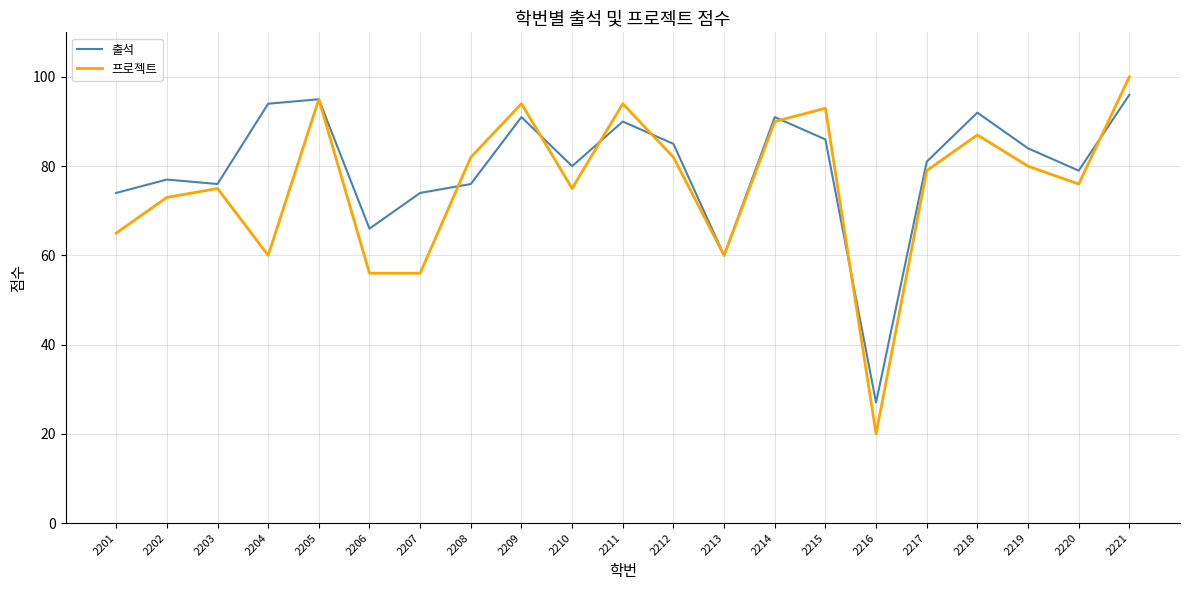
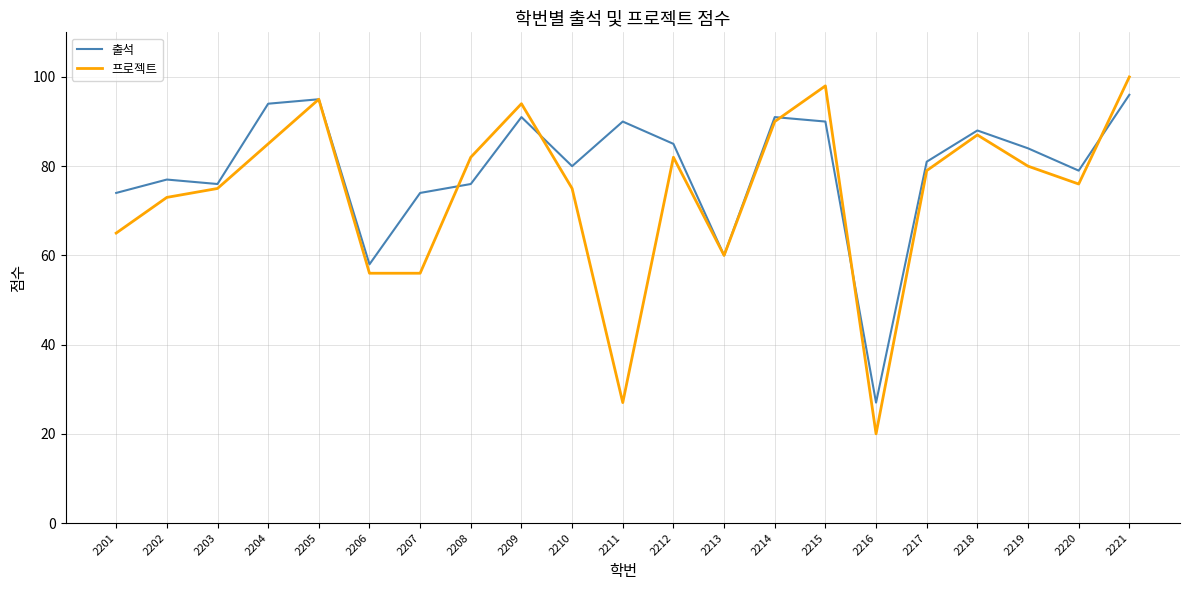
  {
    "출석": {
      "2201": 74,
      "2202": 77,
      "2203": 76,
      "2204": 94,
-     "2206": 66,
+     "2206": 58,
      "2207": 74,
      "2208": 76,
      "2209": 91,
      "2210": 80,
      "2211": 90,
      "2212": 85,
      "2214": 91,
-     "2215": 86,
+     "2215": 90,
      "2216": 27,
      "2217": 81,
-     "2218": 92,
+     "2218": 88,
      "2219": 84,
      "2220": 79,
      "2221": 96
    },
    "프로젝트": {
      "2201": 65,
      "2202": 73,
      "2203": 75,
-     "2204": 60,
+     "2204": 85,
      "2206": 56,
      "2207": 56,
      "2208": 82,
      "2209": 94,
      "2210": 75,
-     "2211": 94,
+     "2211": 27,
      "2212": 82,
      "2214": 90,
-     "2215": 93,
+     "2215": 98,
      "2216": 20,
      "2217": 79,
      "2218": 87,
      "2219": 80,
      "2220": 76,
      "2221": 100
    }
  }
